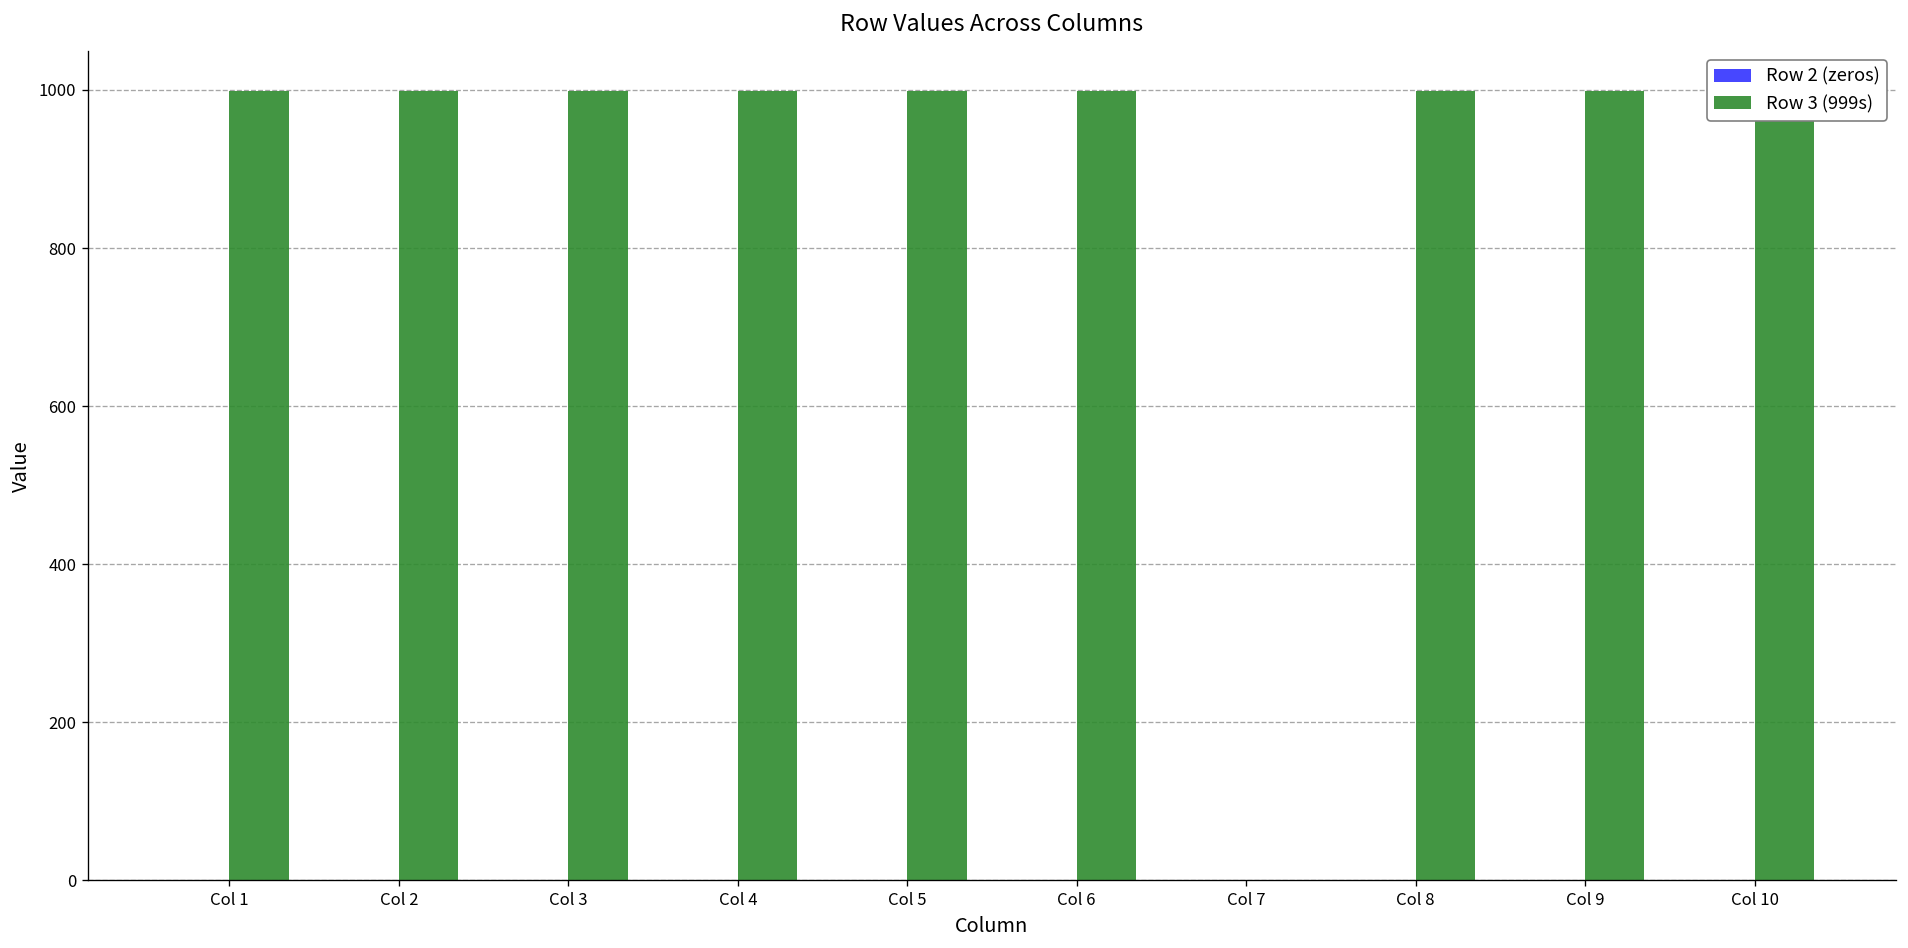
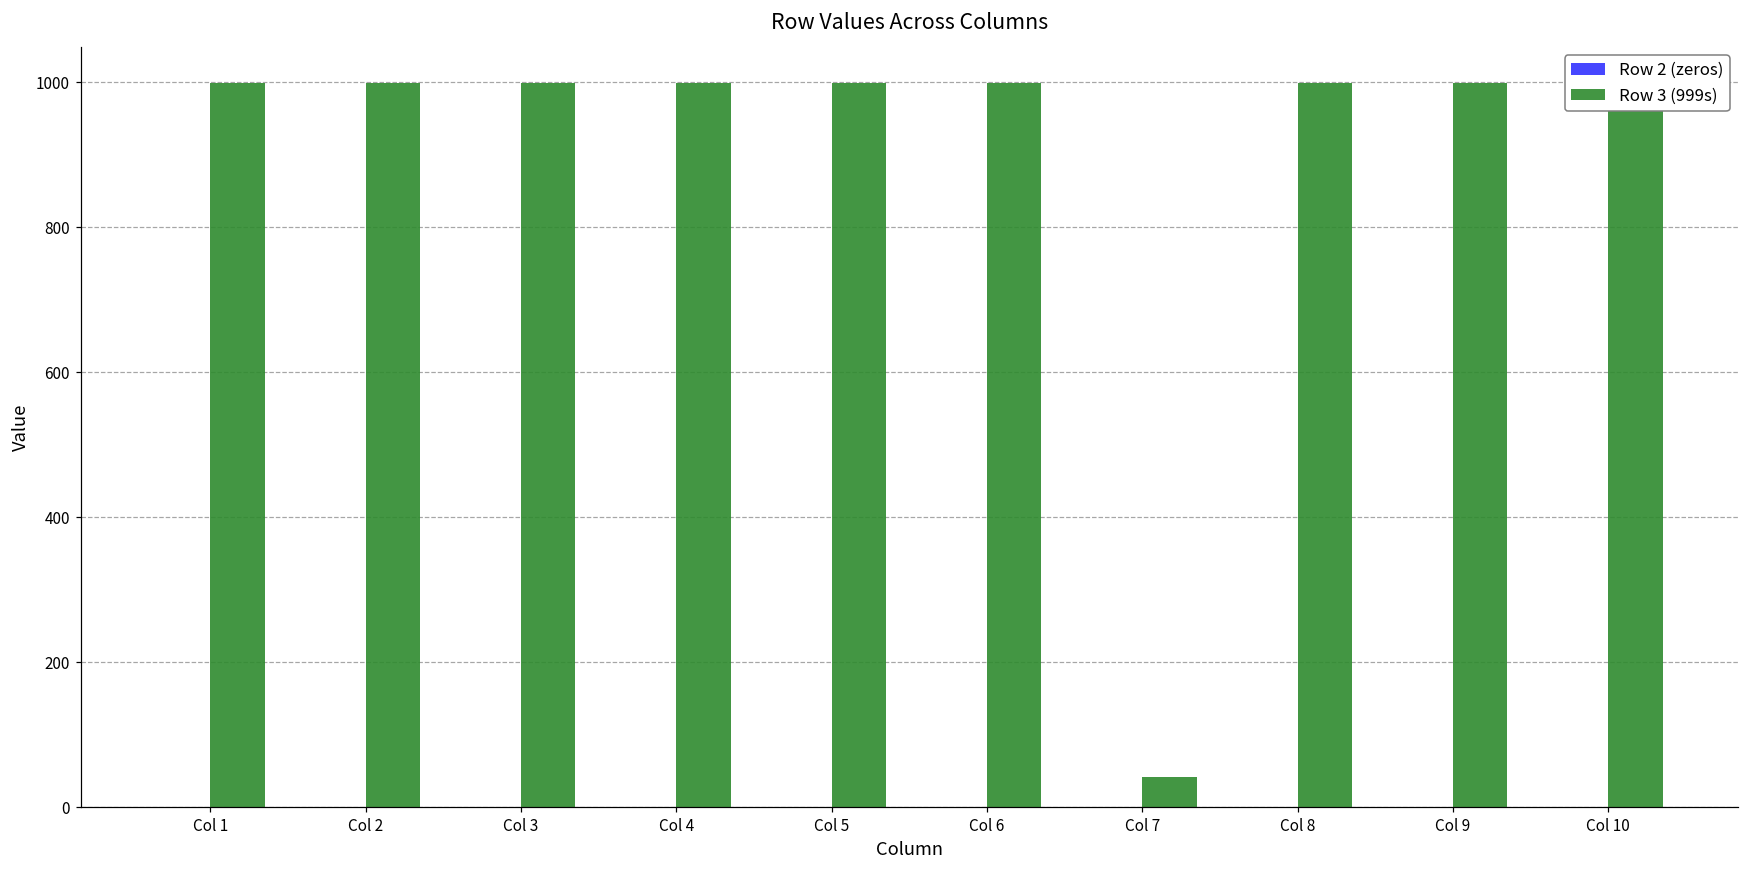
  {
    "Row 2 (zeros)": {
      "Col 1": 0,
      "Col 2": 0,
      "Col 3": 0,
      "Col 4": 0,
      "Col 5": 0,
      "Col 6": 0,
      "Col 7": 0,
      "Col 8": 0,
      "Col 9": 0,
      "Col 10": 0
    },
    "Row 3 (999s)": {
      "Col 1": 1000,
      "Col 2": 1000,
      "Col 3": 1000,
      "Col 4": 1000,
      "Col 5": 1000,
      "Col 6": 1000,
-     "Col 7": 0,
+     "Col 7": 40,
      "Col 8": 1000,
      "Col 9": 1000
    }
  }
